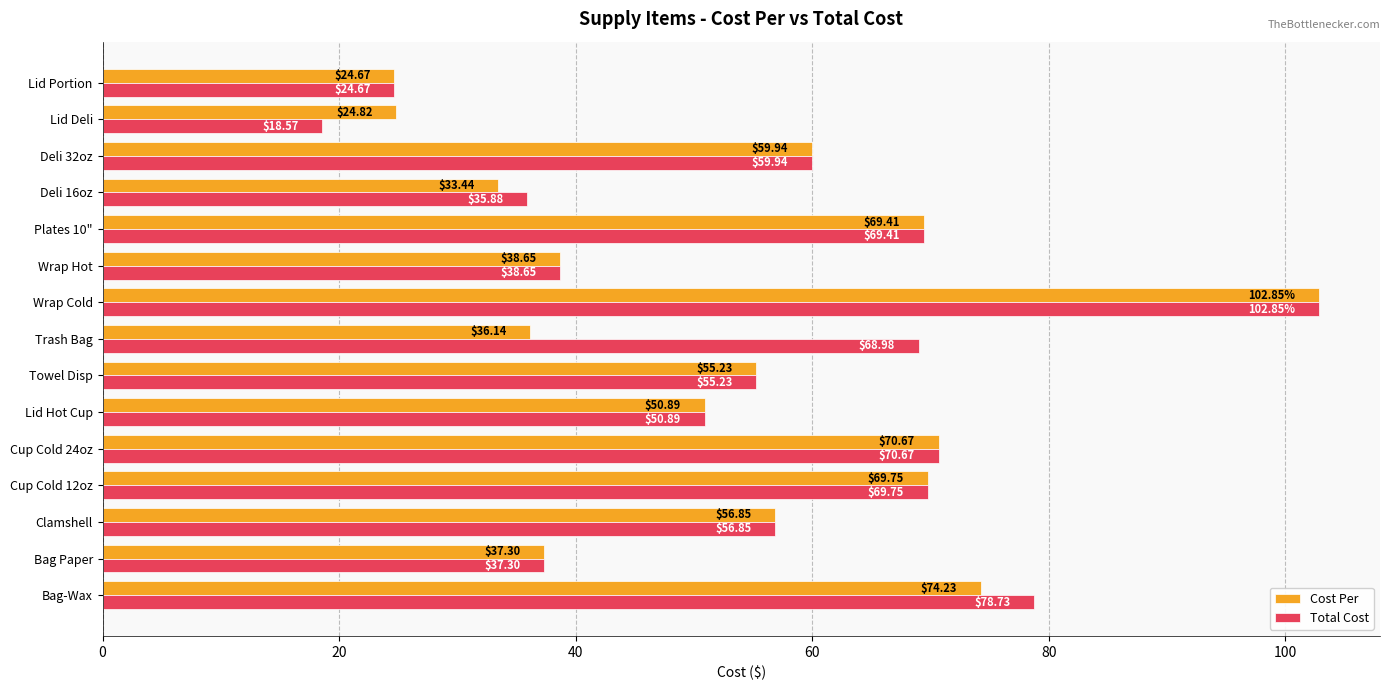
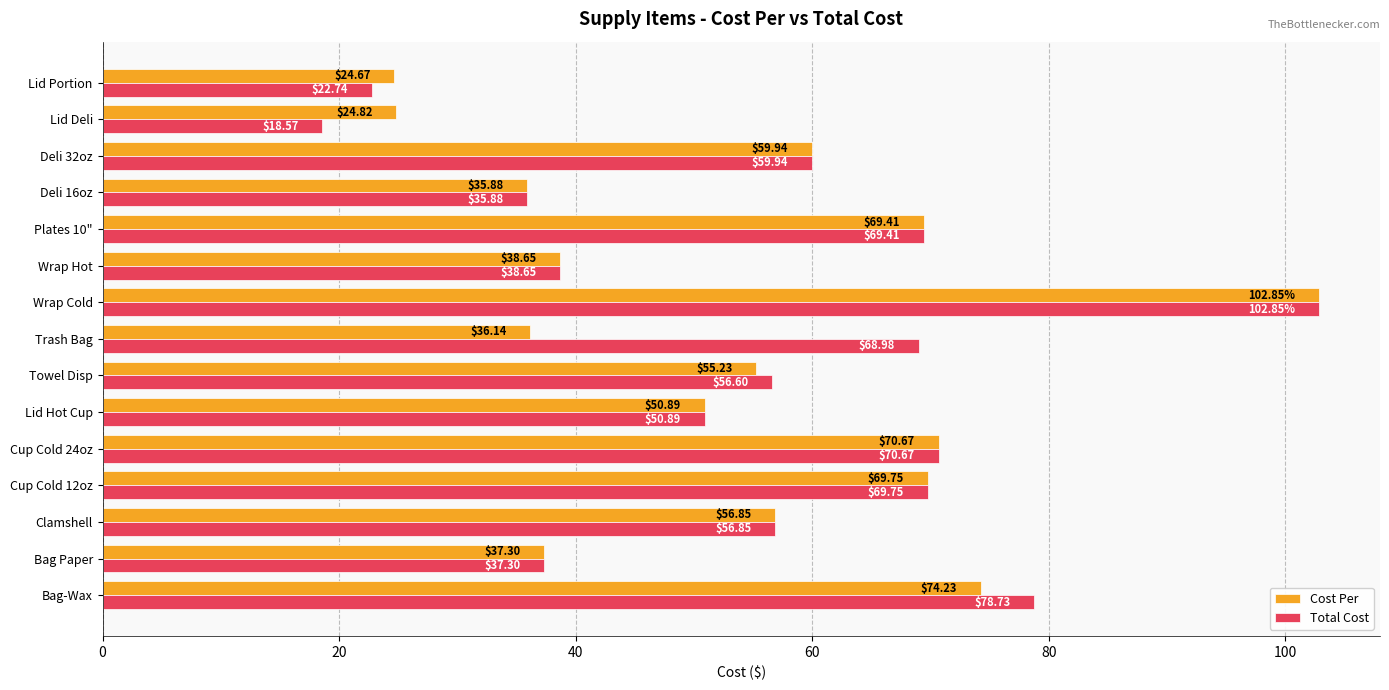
  {
    "Cost Per": {
      "Lid Portion": "$24.67",
      "Lid Deli": "$24.82",
      "Deli 32oz": "$59.94",
-     "Deli 16oz": "$33.44",
+     "Deli 16oz": "$35.88",
      "Plates 10\"": "$69.41",
      "Wrap Hot": "$38.65",
      "Wrap Cold": "102.85%",
      "Trash Bag": "$36.14",
      "Towel Disp": "$55.23",
      "Lid Hot Cup": "$50.89",
      "Cup Cold 24oz": "$70.67",
      "Cup Cold 12oz": "$69.75",
      "Clamshell": "$56.85",
      "Bag Paper": "$37.30",
      "Bag-Wax": "$74.23"
    },
    "Total Cost": {
-     "Lid Portion": "$24.67",
+     "Lid Portion": "$22.74",
      "Lid Deli": "$18.57",
      "Deli 32oz": "$59.94",
      "Deli 16oz": "$35.88",
      "Plates 10\"": "$69.41",
      "Wrap Hot": "$38.65",
      "Wrap Cold": "102.85%",
      "Trash Bag": "$68.98",
-     "Towel Disp": "$55.23",
+     "Towel Disp": "$56.60",
      "Lid Hot Cup": "$50.89",
      "Cup Cold 24oz": "$70.67",
      "Cup Cold 12oz": "$69.75",
      "Clamshell": "$56.85",
      "Bag Paper": "$37.30",
      "Bag-Wax": "$78.73"
    }
  }
